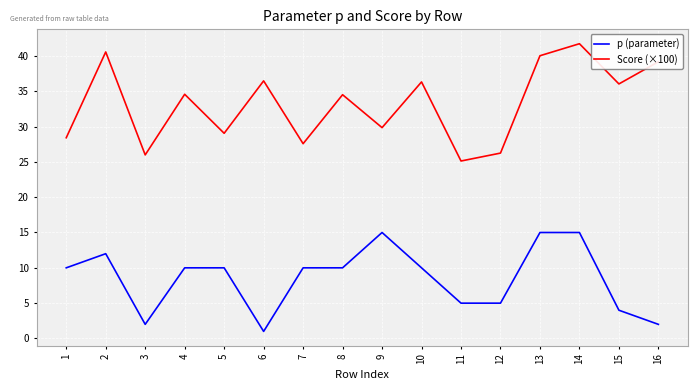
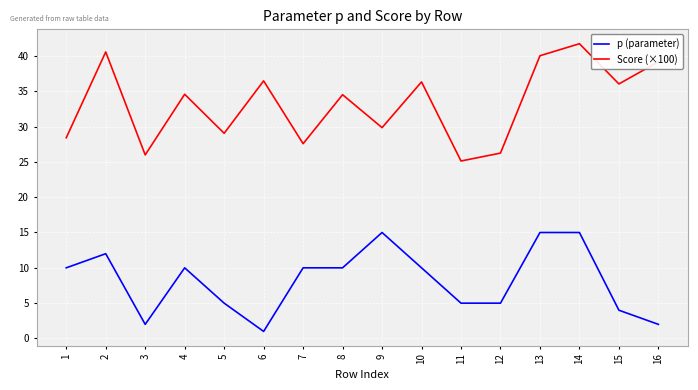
  {
    "p (parameter)": {
      "1": 10,
      "2": 12,
      "3": 2,
      "4": 10,
-     "5": 10,
+     "5": 5,
      "6": 1,
      "7": 10,
      "8": 10,
      "9": 15,
      "10": 10,
      "11": 5,
      "12": 5,
      "13": 15,
      "14": 15,
      "15": 4,
      "16": 2
    },
    "Score (×100)": {
      "1": 28,
      "2": 41,
      "3": 26,
      "4": 35,
      "5": 29,
      "6": 36,
      "7": 28,
      "8": 34,
      "9": 30,
      "10": 36,
      "11": 25,
      "12": 26,
      "13": 40,
      "14": 42,
      "15": 36
    }
  }
